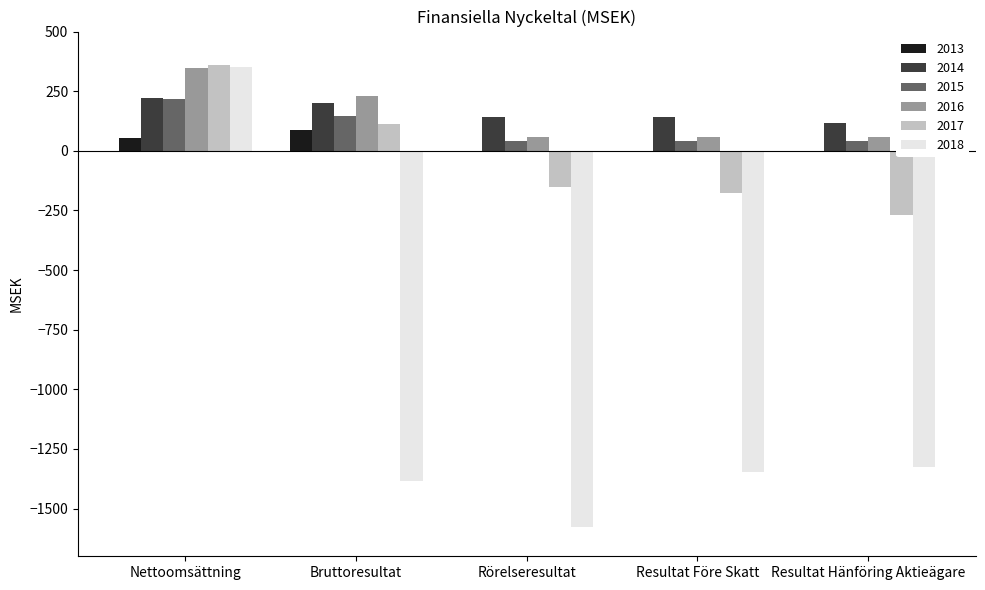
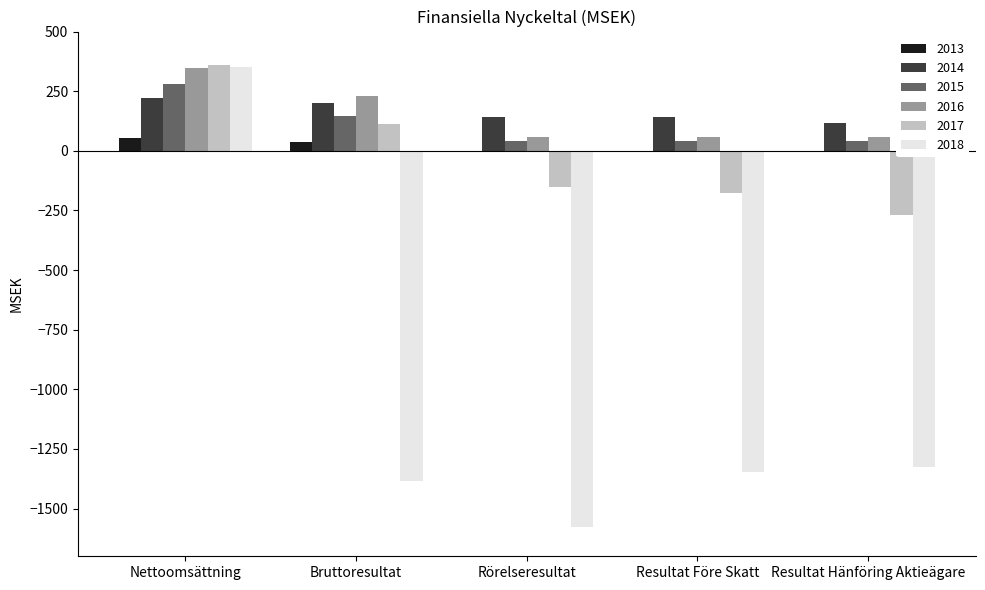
  {
    "2013": {
      "Nettoomsättning": 50,
-     "Bruttoresultat": 90
+     "Bruttoresultat": 30
    },
    "2014": {
      "Nettoomsättning": 220,
      "Bruttoresultat": 200,
      "Rörelseresultat": 140,
      "Resultat Före Skatt": 140,
      "Resultat Hänföring Aktieägare": 120
    },
    "2015": {
-     "Nettoomsättning": 220,
+     "Nettoomsättning": 280,
      "Bruttoresultat": 140,
      "Rörelseresultat": 40,
      "Resultat Före Skatt": 40,
      "Resultat Hänföring Aktieägare": 40
    },
    "2016": {
      "Nettoomsättning": 350,
      "Bruttoresultat": 230,
      "Rörelseresultat": 60,
      "Resultat Före Skatt": 60,
      "Resultat Hänföring Aktieägare": 60
    },
    "2017": {
      "Nettoomsättning": 360,
      "Bruttoresultat": 110,
      "Rörelseresultat": -150,
      "Resultat Före Skatt": -180,
      "Resultat Hänföring Aktieägare": -270
    },
    "2018": {
      "Nettoomsättning": 350,
      "Bruttoresultat": -1380,
      "Rörelseresultat": -1580,
      "Resultat Före Skatt": -1350,
      "Resultat Hänföring Aktieägare": -1320
    }
  }
